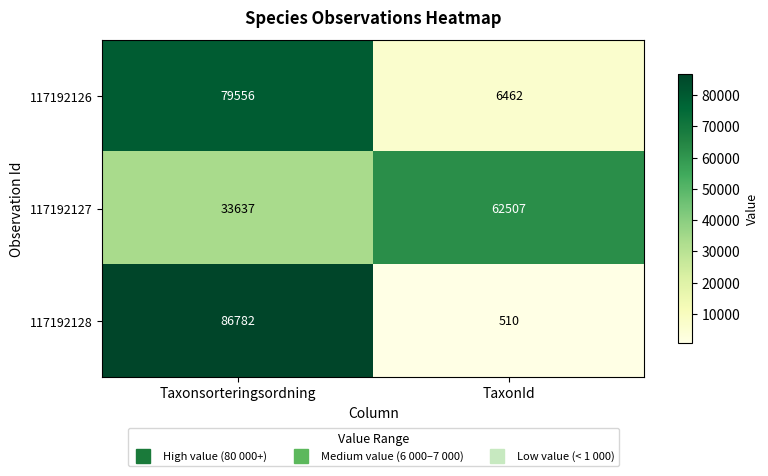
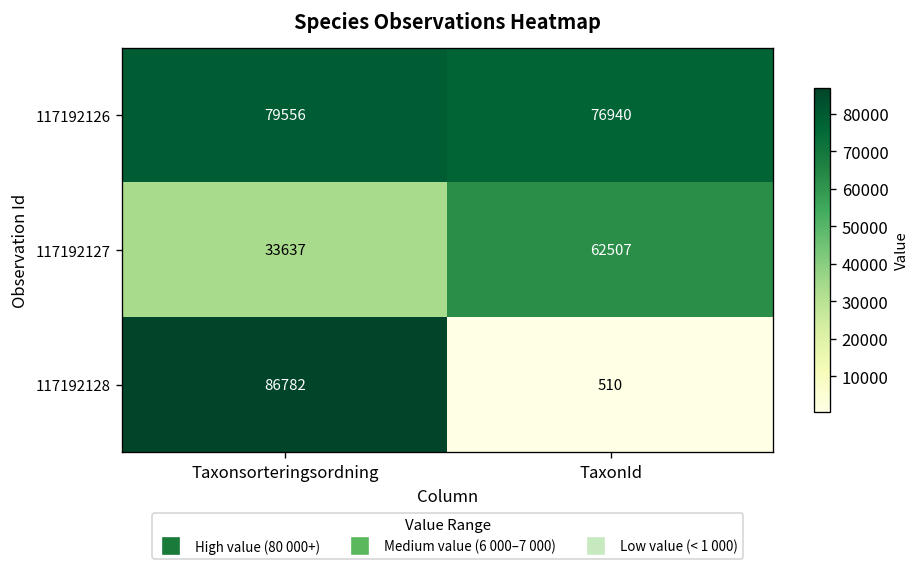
  {
    "117192126": {
      "Taxonsorteringsordning": 79556,
-     "TaxonId": 6462
+     "TaxonId": 76940
    },
    "117192127": {
      "Taxonsorteringsordning": 33637,
      "TaxonId": 62507
    },
    "117192128": {
      "Taxonsorteringsordning": 86782,
      "TaxonId": 510
    }
  }
